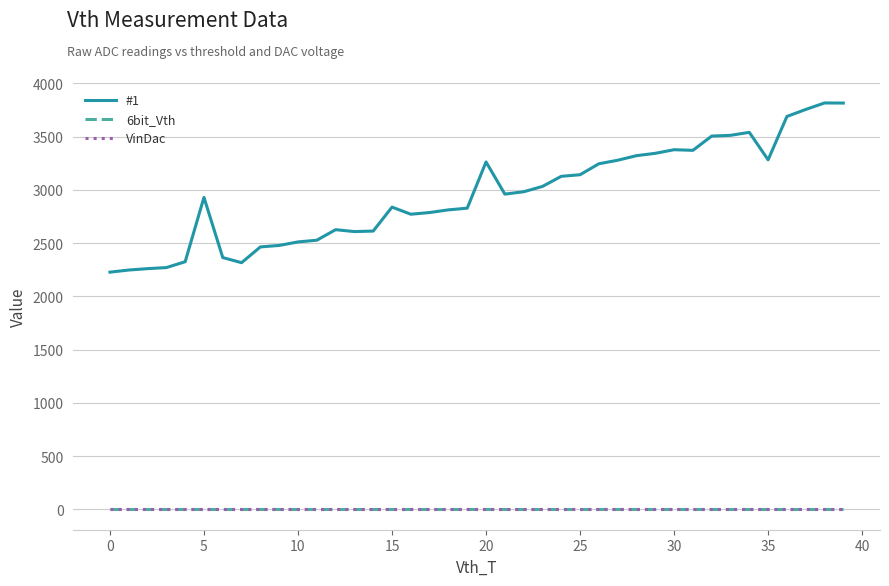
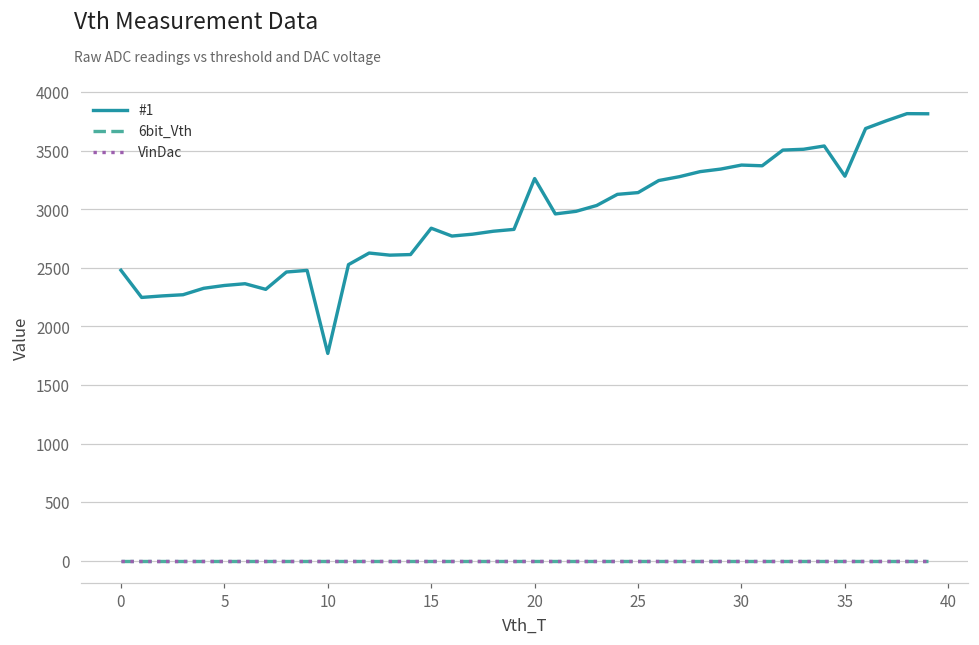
  {
    "#1": {
-     "0": 2230,
-     "5": 2930,
-     "10": 2510,
+     "0": 2480,
+     "5": 2350,
+     "10": 1770,
      "15": 2840,
      "20": 3260,
      "25": 3140,
      "30": 3380,
      "35": 3280
    },
    "VinDac": {
      "0": 0,
      "5": 0,
      "10": 0,
      "15": 0,
      "20": 0,
      "25": 0,
      "30": 0,
      "35": 0
    }
  }
